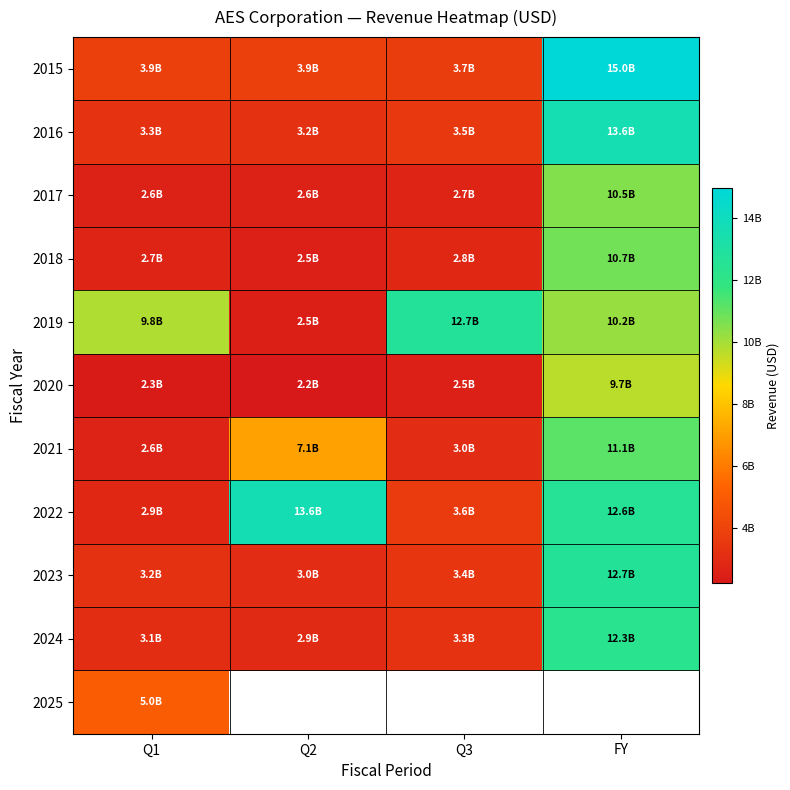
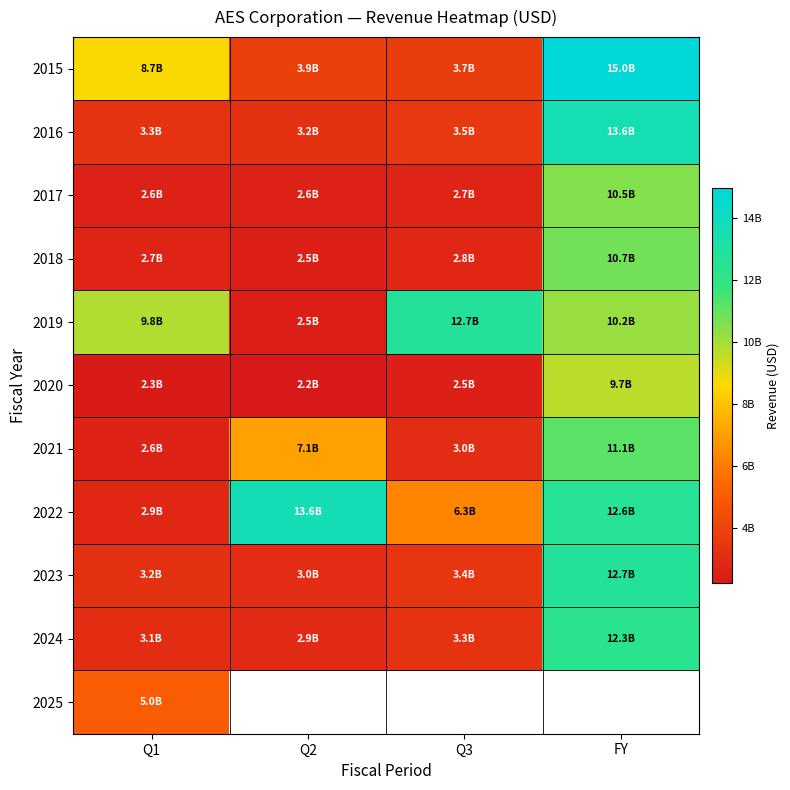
  {
    "2015": {
-     "Q1": "3.9B",
+     "Q1": "8.7B",
      "Q2": "3.9B",
      "Q3": "3.7B",
      "FY": "15.0B"
    },
    "2016": {
      "Q1": "3.3B",
      "Q2": "3.2B",
      "Q3": "3.5B",
      "FY": "13.6B"
    },
    "2017": {
      "Q1": "2.6B",
      "Q2": "2.6B",
      "Q3": "2.7B",
      "FY": "10.5B"
    },
    "2018": {
      "Q1": "2.7B",
      "Q2": "2.5B",
      "Q3": "2.8B",
      "FY": "10.7B"
    },
    "2019": {
      "Q1": "9.8B",
      "Q2": "2.5B",
      "Q3": "12.7B",
      "FY": "10.2B"
    },
    "2020": {
      "Q1": "2.3B",
      "Q2": "2.2B",
      "Q3": "2.5B",
      "FY": "9.7B"
    },
    "2021": {
      "Q1": "2.6B",
      "Q2": "7.1B",
      "Q3": "3.0B",
      "FY": "11.1B"
    },
    "2022": {
      "Q1": "2.9B",
      "Q2": "13.6B",
-     "Q3": "3.6B",
+     "Q3": "6.3B",
      "FY": "12.6B"
    },
    "2023": {
      "Q1": "3.2B",
      "Q2": "3.0B",
      "Q3": "3.4B",
      "FY": "12.7B"
    },
    "2024": {
      "Q1": "3.1B",
      "Q2": "2.9B",
      "Q3": "3.3B",
      "FY": "12.3B"
    },
    "2025": {
      "Q1": "5.0B"
    }
  }
